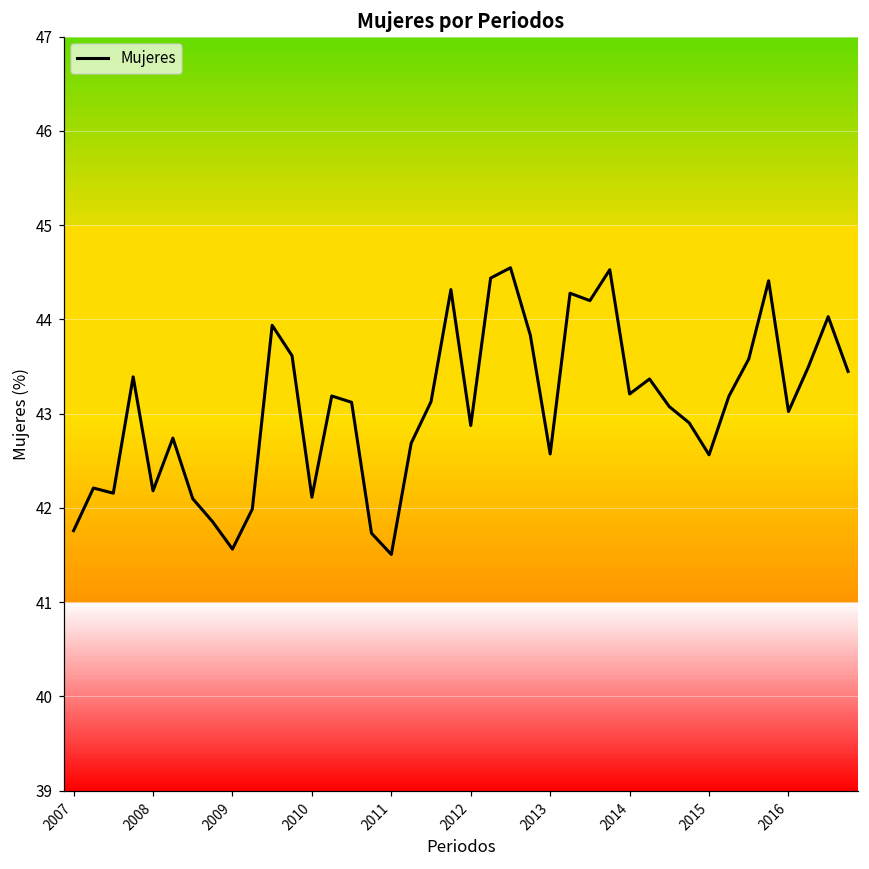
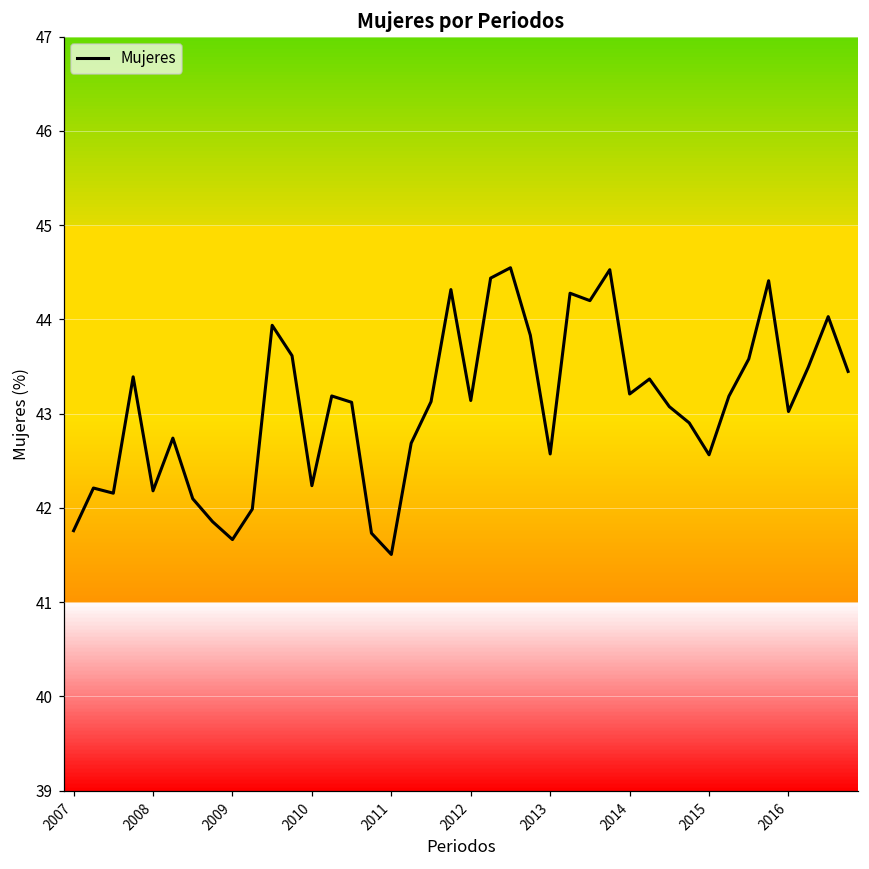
  {
    "2007": 41.8,
    "2008": 42.2,
-   "2009": 41.6,
-   "2010": 42.1,
+   "2009": 41.7,
+   "2010": 42.2,
    "2011": 41.5,
-   "2012": 42.9,
+   "2012": 43.1,
    "2013": 42.6,
    "2014": 43.2,
    "2015": 42.6,
    "2016": 43.0
  }
